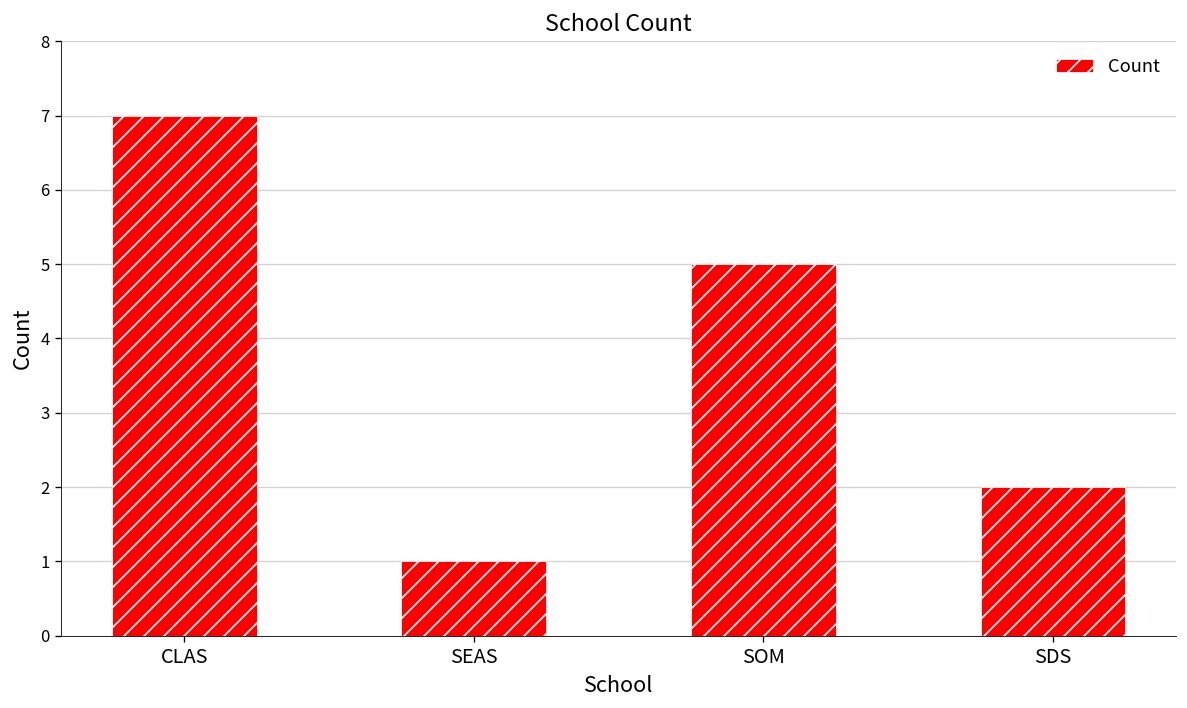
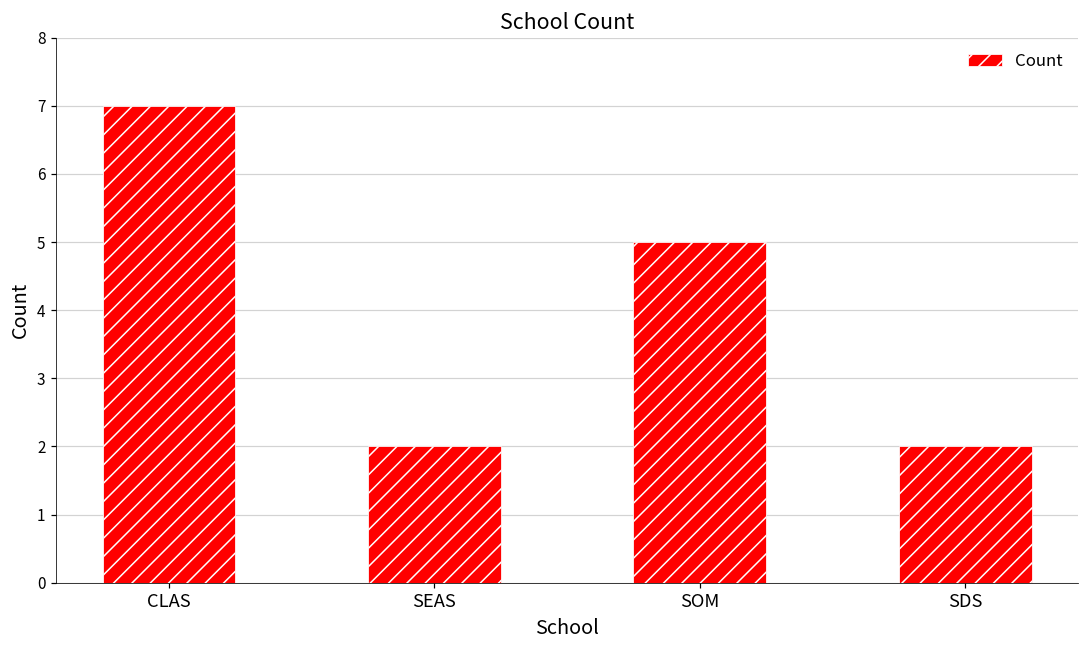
  {
    "CLAS": 7,
-   "SEAS": 1,
+   "SEAS": 2,
    "SOM": 5,
    "SDS": 2
  }
